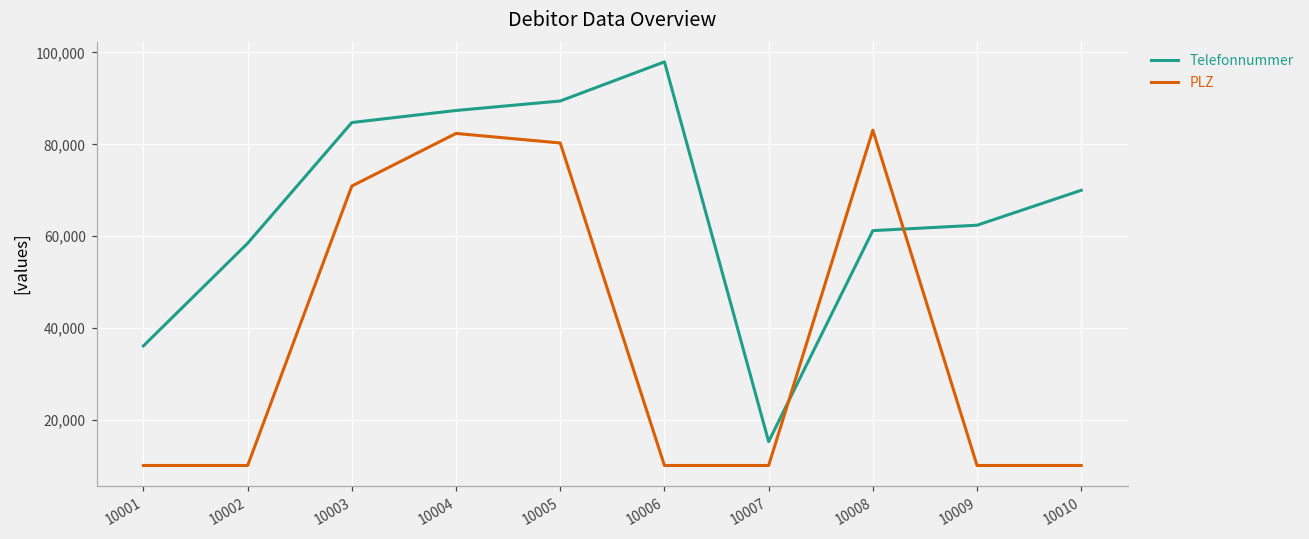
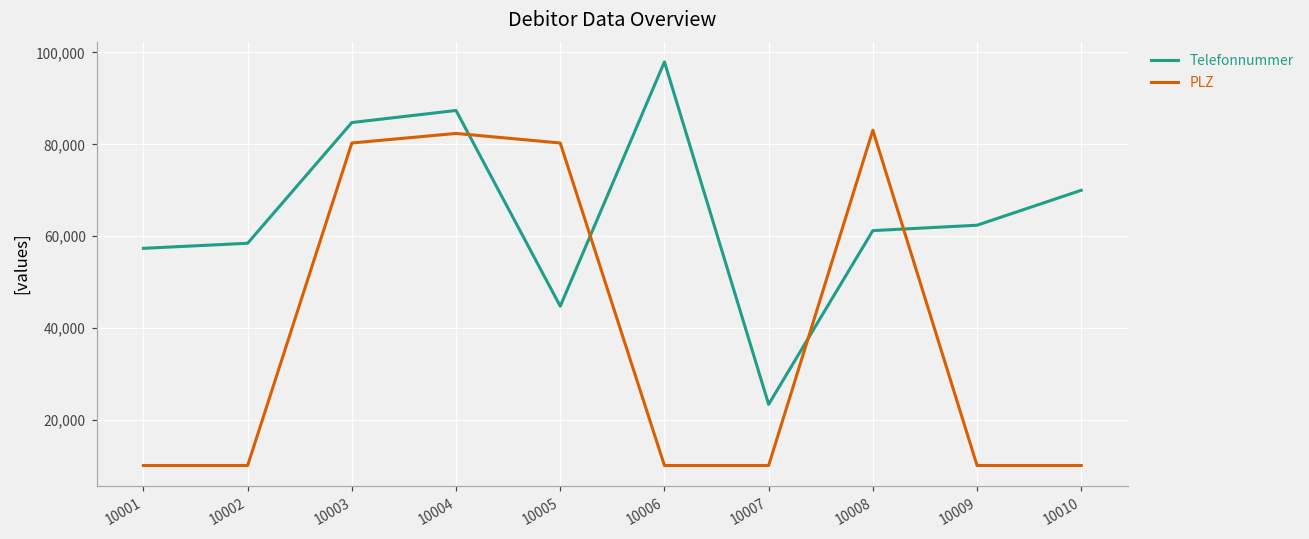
  {
    "Telefonnummer": {
-     "10001": "36,000",
+     "10001": "57,000",
      "10002": "58,000",
      "10003": "85,000",
      "10004": "87,000",
-     "10005": "89,000",
+     "10005": "45,000",
      "10006": "98,000",
-     "10007": "15,000",
+     "10007": "23,000",
      "10008": "61,000",
      "10009": "62,000",
      "10010": "70,000"
    },
    "PLZ": {
      "10001": "10,000",
      "10002": "10,000",
-     "10003": "71,000",
+     "10003": "80,000",
      "10004": "82,000",
      "10005": "80,000",
      "10006": "10,000",
      "10007": "10,000",
      "10008": "83,000",
      "10009": "10,000",
      "10010": "10,000"
    }
  }
